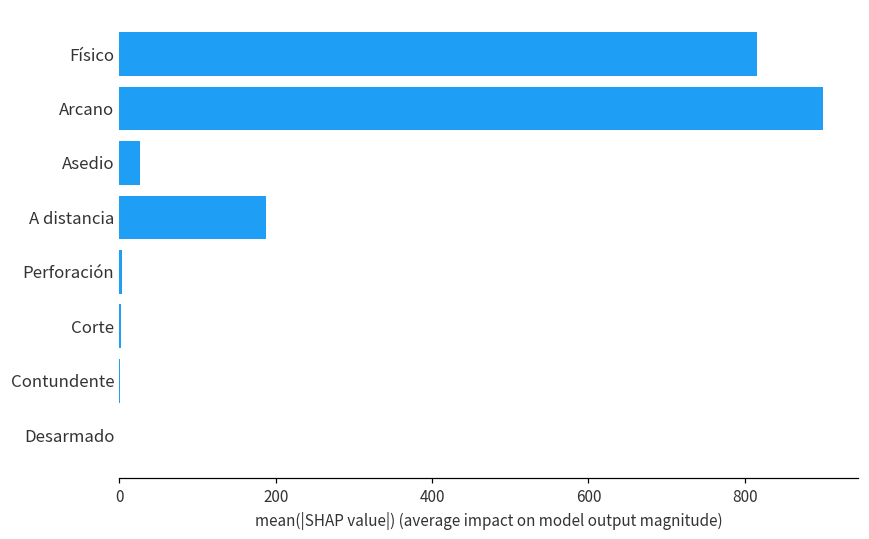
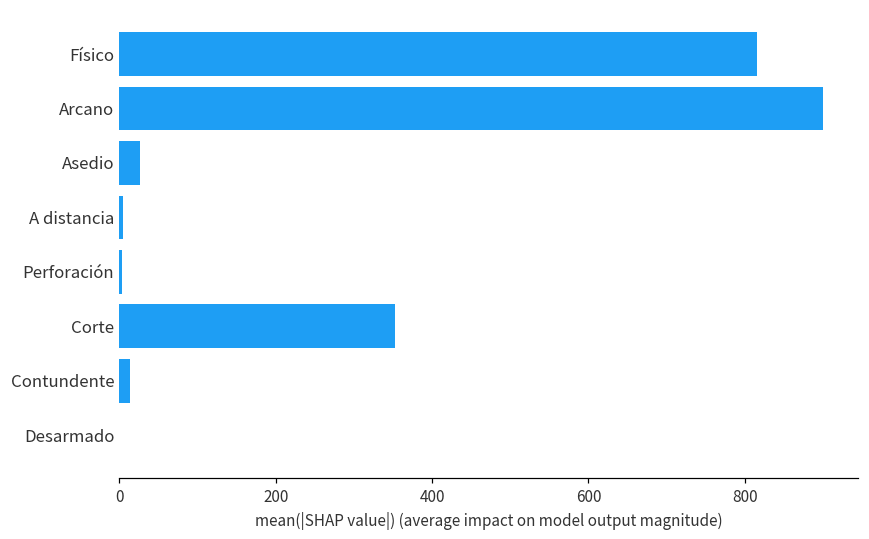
  {
    "Físico": 820,
    "Arcano": 900,
    "Asedio": 30,
-   "A distancia": 190,
-   "Corte": 0,
-   "Contundente": 0,
+   "A distancia": 0,
+   "Corte": 350,
+   "Contundente": 10,
    "Desarmado": 0
  }
